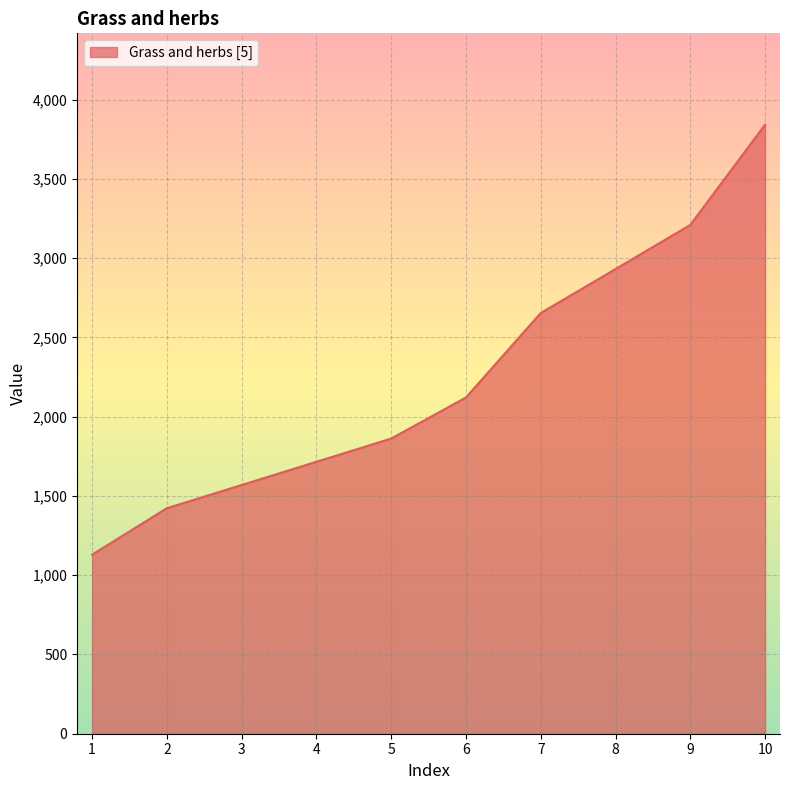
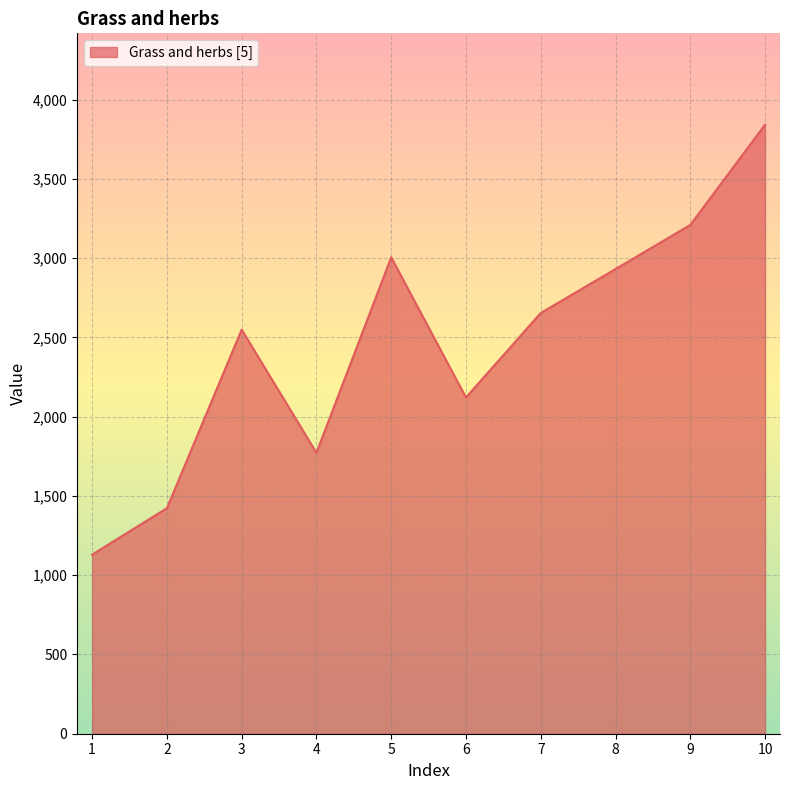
  {
    "1": "1,130",
    "2": "1,420",
-   "3": "1,570",
-   "4": "1,720",
-   "5": "1,860",
+   "3": "2,550",
+   "4": "1,770",
+   "5": "3,000",
    "6": "2,120",
    "7": "2,650",
    "8": "2,930",
    "9": "3,210",
    "10": "3,840"
  }
